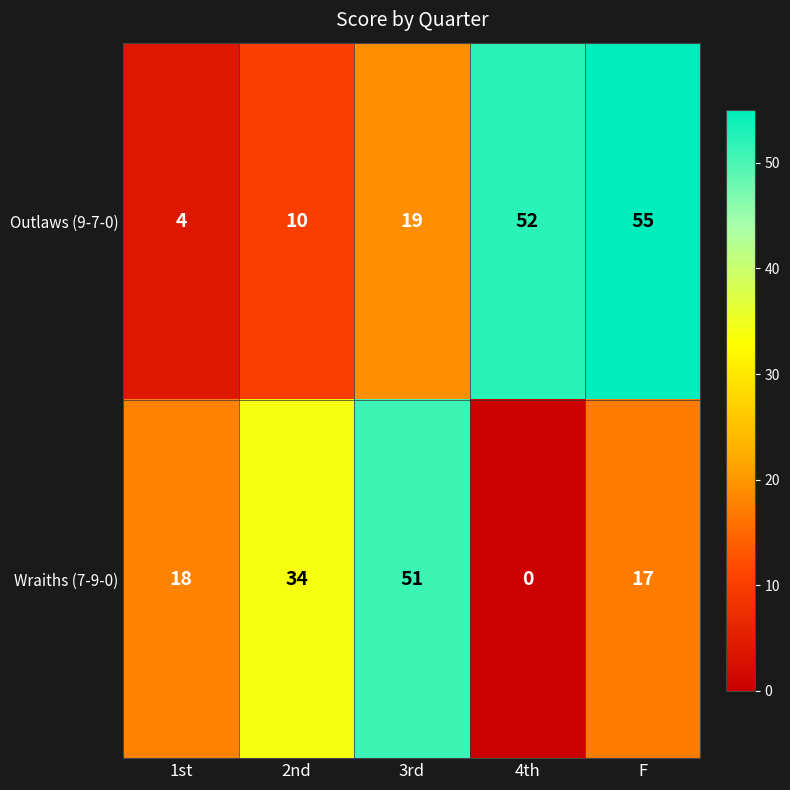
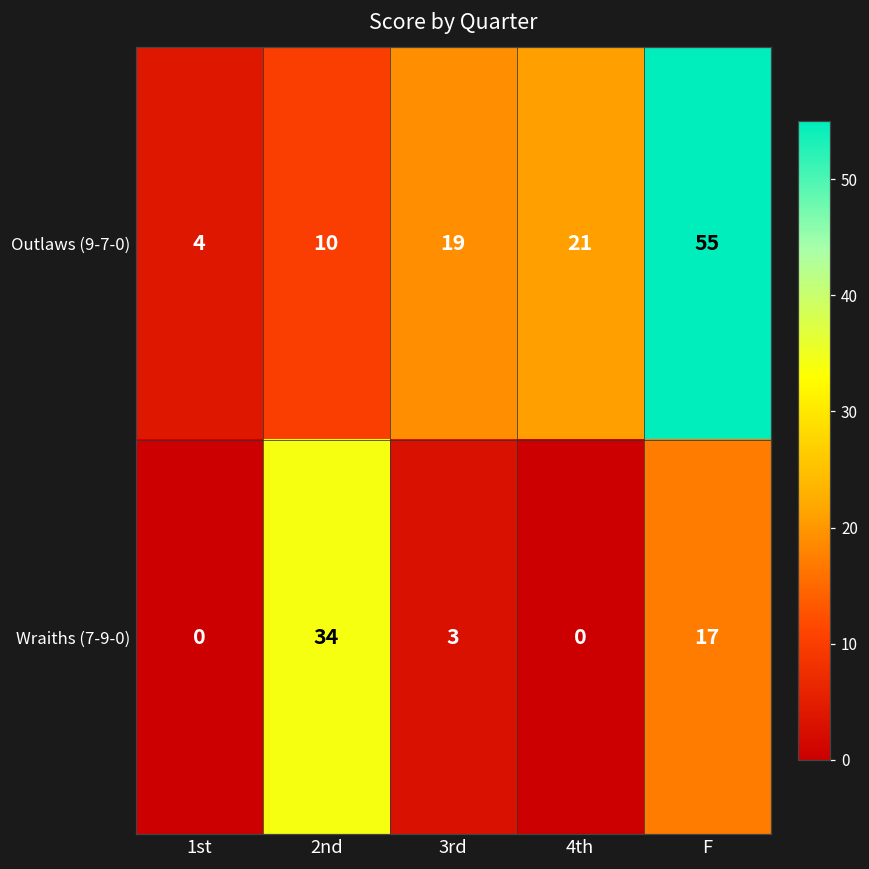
  {
    "Outlaws (9-7-0)": {
      "1st": 4,
      "2nd": 10,
      "3rd": 19,
-     "4th": 52,
+     "4th": 21,
      "F": 55
    },
    "Wraiths (7-9-0)": {
-     "1st": 18,
+     "1st": 0,
      "2nd": 34,
-     "3rd": 51,
+     "3rd": 3,
      "4th": 0,
      "F": 17
    }
  }
